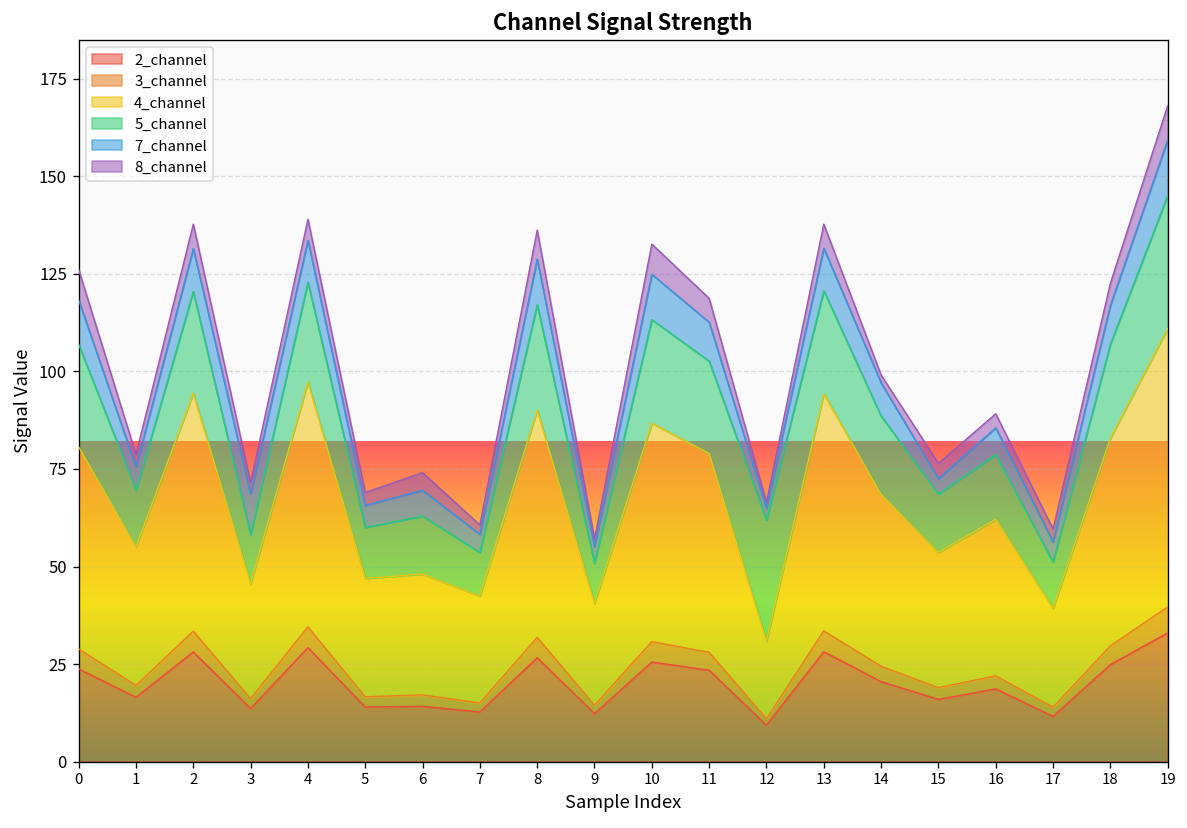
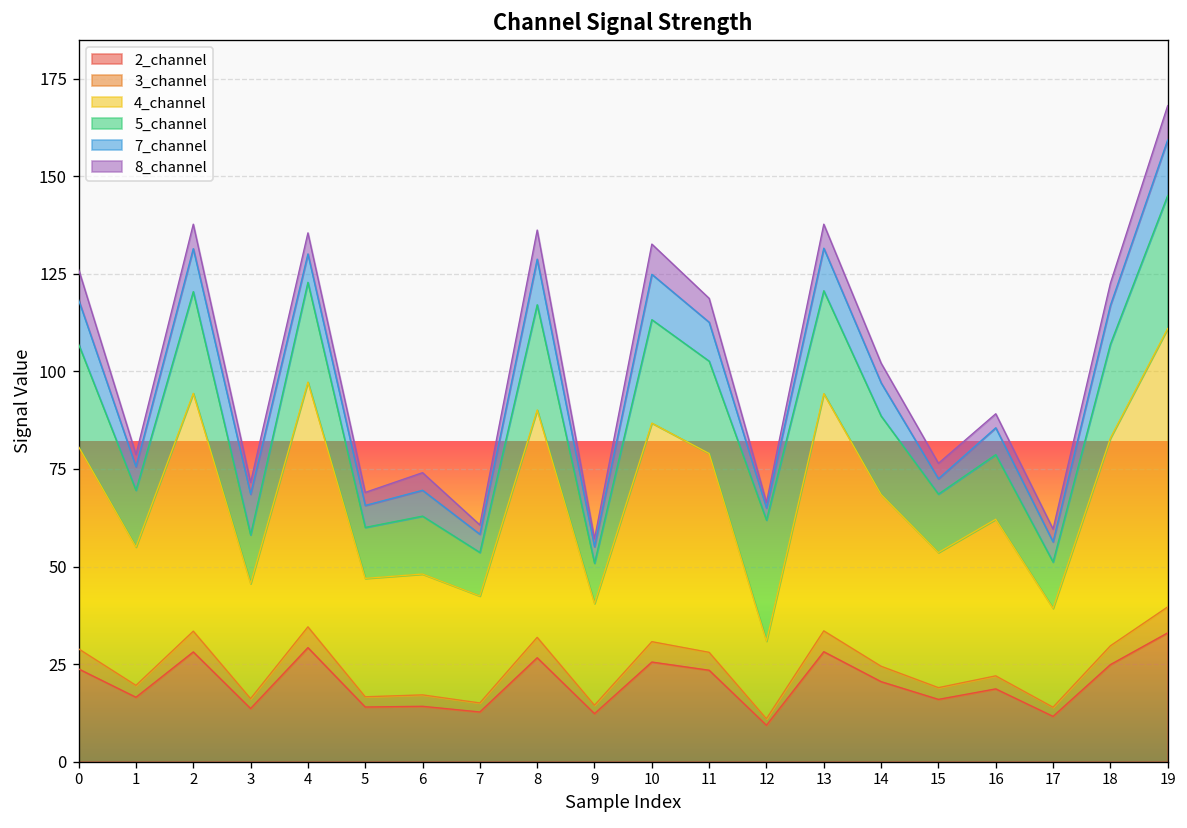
  {
    "4_channel": {
      "0": 52,
      "1": 35,
      "2": 61,
      "3": 29,
      "4": 63,
      "5": 30,
      "6": 31,
      "7": 27,
      "8": 58,
      "9": 26,
      "10": 56,
      "11": 51,
      "12": 20,
      "13": 61,
      "14": 44,
      "15": 35,
      "16": 40,
      "17": 25,
      "18": 53,
      "19": 71
    },
    "5_channel": {
      "0": 26,
      "1": 15,
      "2": 26,
      "3": 12,
      "4": 26,
      "5": 13,
      "6": 15,
      "7": 11,
      "8": 27,
      "9": 10,
      "10": 27,
      "11": 24,
      "12": 31,
      "13": 26,
      "14": 20,
      "15": 15,
      "16": 17,
      "17": 12,
      "18": 24,
      "19": 34
    },
    "7_channel": {
      "0": 11,
      "1": 6,
      "2": 11,
      "3": 10,
-     "4": 11,
+     "4": 7,
      "5": 6,
      "6": 7,
      "7": 5,
      "8": 12,
      "9": 4,
      "10": 12,
      "11": 10,
      "12": 3,
      "13": 11,
      "14": 9,
      "15": 4,
      "16": 7,
      "17": 5,
      "18": 10,
      "19": 14
    },
    "8_channel": {
      "0": 8,
      "1": 3,
      "2": 6,
      "3": 3,
      "4": 5,
      "5": 3,
      "6": 5,
      "7": 2,
      "8": 7,
      "9": 2,
      "10": 8,
      "11": 6,
      "12": 1,
      "13": 6,
-     "14": 2,
+     "14": 5,
      "15": 4,
      "16": 4,
      "17": 3,
      "18": 6,
      "19": 9
    }
  }
